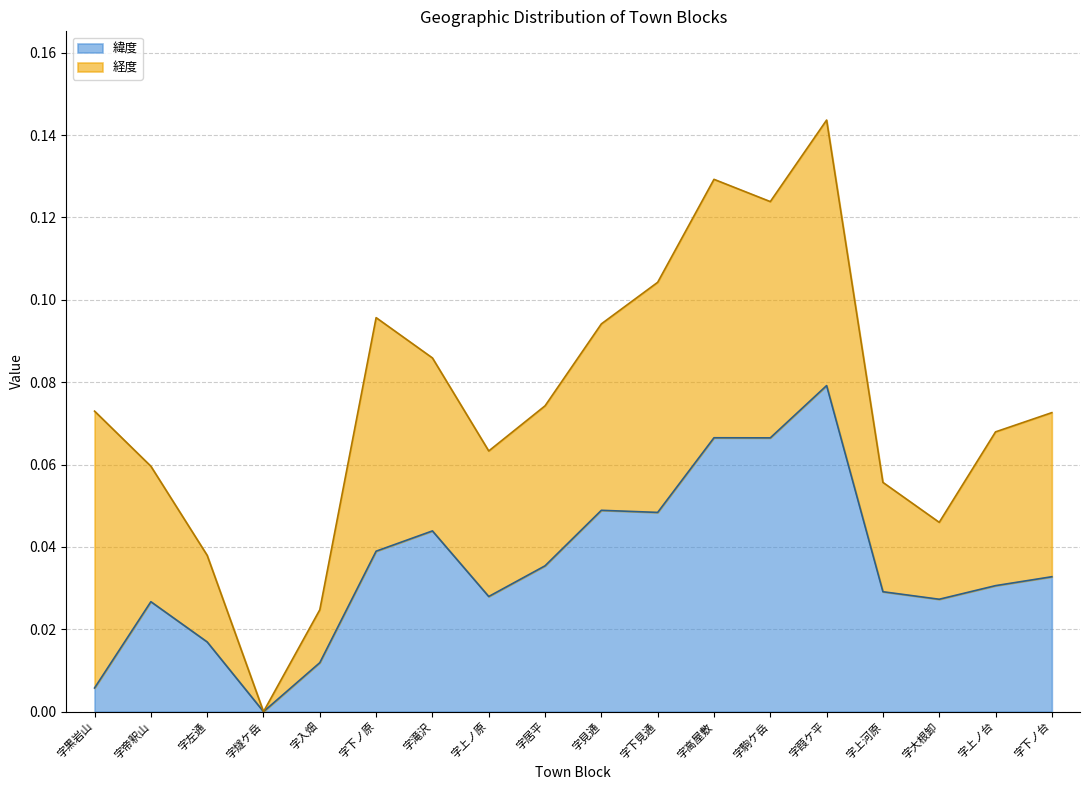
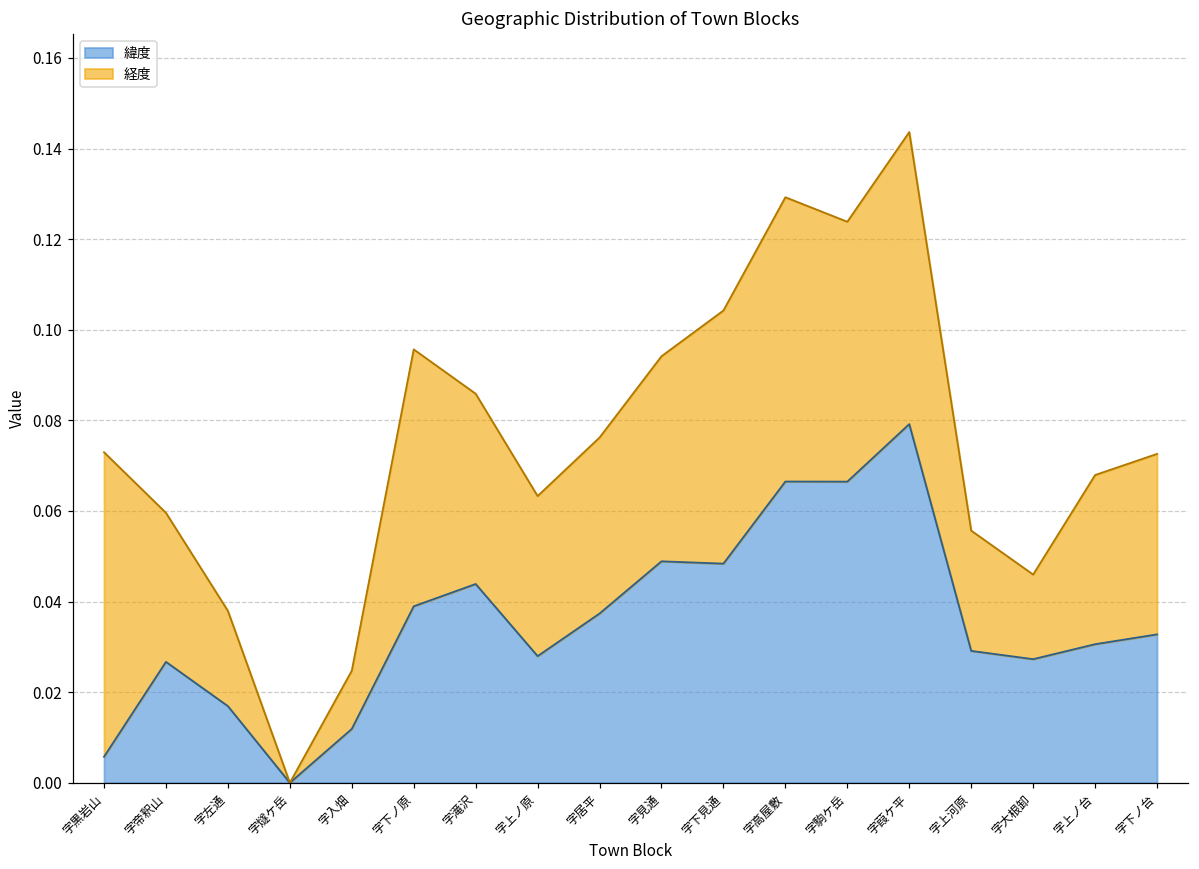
  {
    "緯度": {
      "字黒岩山": 0.006,
      "字帝釈山": 0.027,
      "字左通": 0.017,
      "字入畑": 0.012,
      "字下ノ原": 0.039,
      "字滝沢": 0.044,
      "字上ノ原": 0.028,
-     "字居平": 0.035,
+     "字居平": 0.037,
      "字見通": 0.049,
      "字下見通": 0.048,
      "字高屋敷": 0.067,
      "字駒ケ岳": 0.066,
      "字葭ケ平": 0.079,
      "字上河原": 0.029,
      "字大根卸": 0.027,
      "字上ノ台": 0.031,
      "字下ノ台": 0.033
    },
    "経度": {
      "字黒岩山": 0.067,
      "字帝釈山": 0.033,
      "字左通": 0.021,
      "字入畑": 0.013,
      "字下ノ原": 0.057,
      "字滝沢": 0.042,
      "字上ノ原": 0.035,
      "字居平": 0.039,
      "字見通": 0.045,
      "字下見通": 0.056,
      "字高屋敷": 0.063,
      "字駒ケ岳": 0.057,
      "字葭ケ平": 0.064,
      "字上河原": 0.027,
      "字大根卸": 0.019,
      "字上ノ台": 0.037,
      "字下ノ台": 0.040
    }
  }
